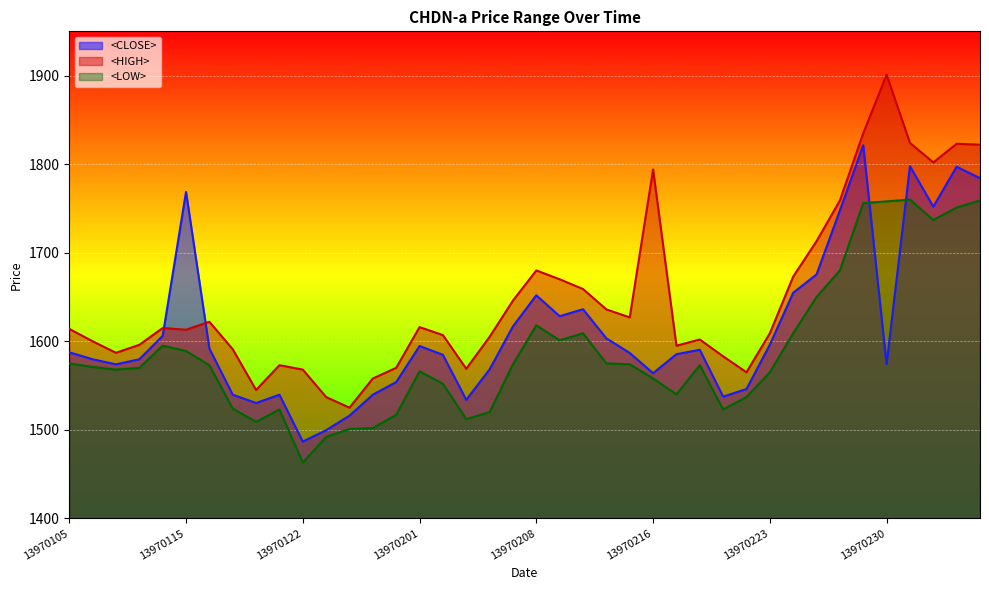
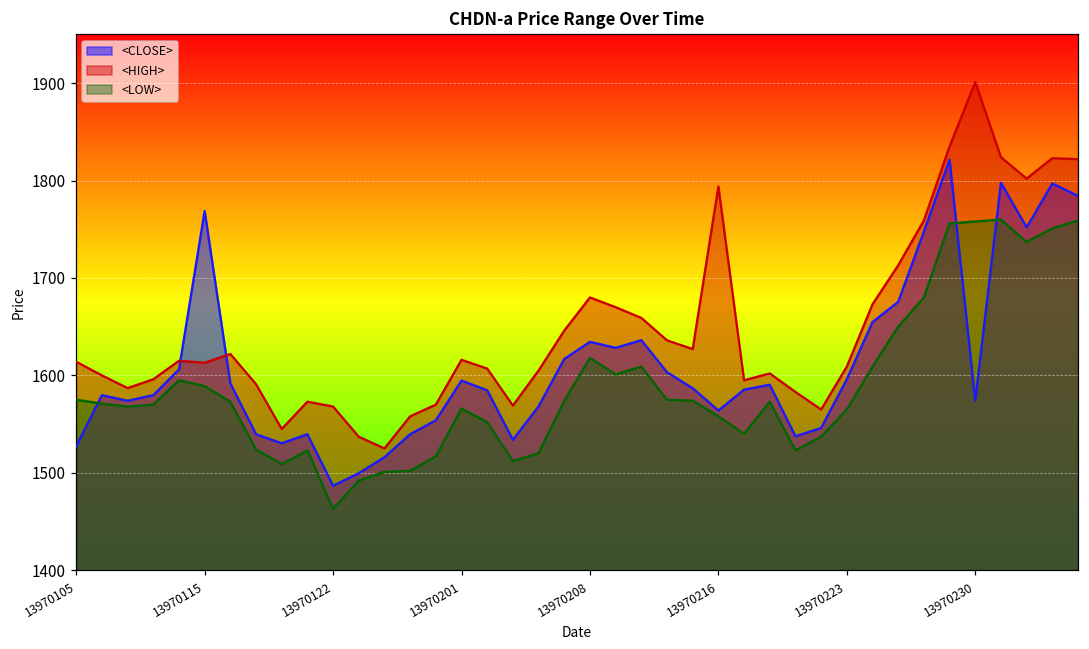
  {
    "<CLOSE>": {
-     "13970105": 1590,
+     "13970105": 1530,
      "13970115": 1770,
      "13970122": 1490,
      "13970201": 1590,
-     "13970208": 1650,
+     "13970208": 1630,
      "13970216": 1560,
      "13970223": 1600,
      "13970230": 1570
    },
    "<HIGH>": {
      "13970105": 1610,
      "13970115": 1610,
      "13970122": 1570,
      "13970201": 1620,
      "13970208": 1680,
      "13970216": 1790,
      "13970223": 1610,
      "13970230": 1900
    },
    "<LOW>": {
      "13970105": 1580,
      "13970115": 1590,
      "13970122": 1460,
      "13970201": 1570,
      "13970208": 1620,
      "13970216": 1560,
      "13970223": 1570,
      "13970230": 1760
    }
  }
